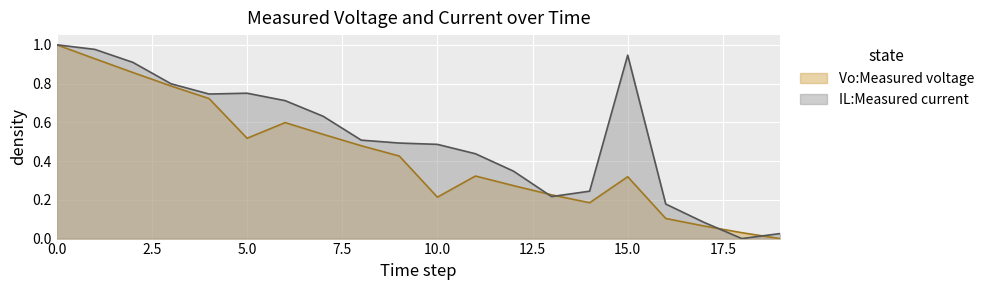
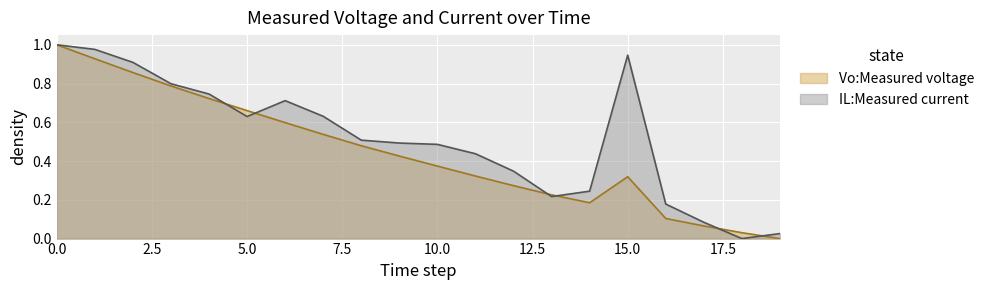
  {
    "Vo:Measured voltage": {
-     "5.0": 0.52,
-     "10.0": 0.21,
+     "5.0": 0.66,
+     "10.0": 0.37,
      "15.0": 0.32
    },
    "IL:Measured current": {
-     "5.0": 0.75,
+     "5.0": 0.63,
      "10.0": 0.49,
      "15.0": 0.95
    }
  }
